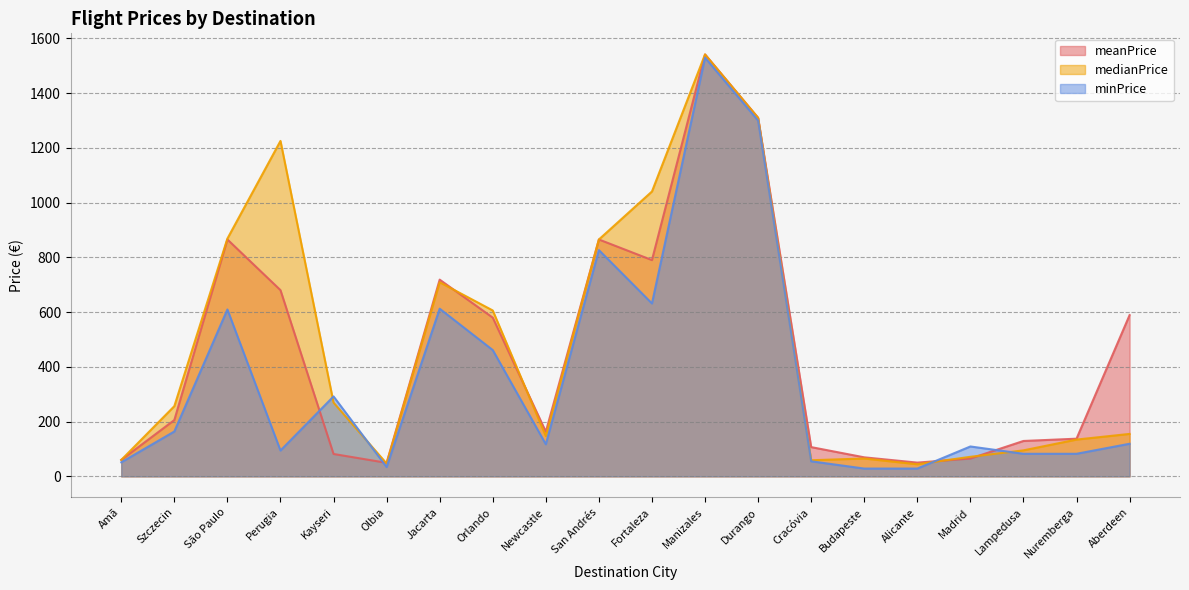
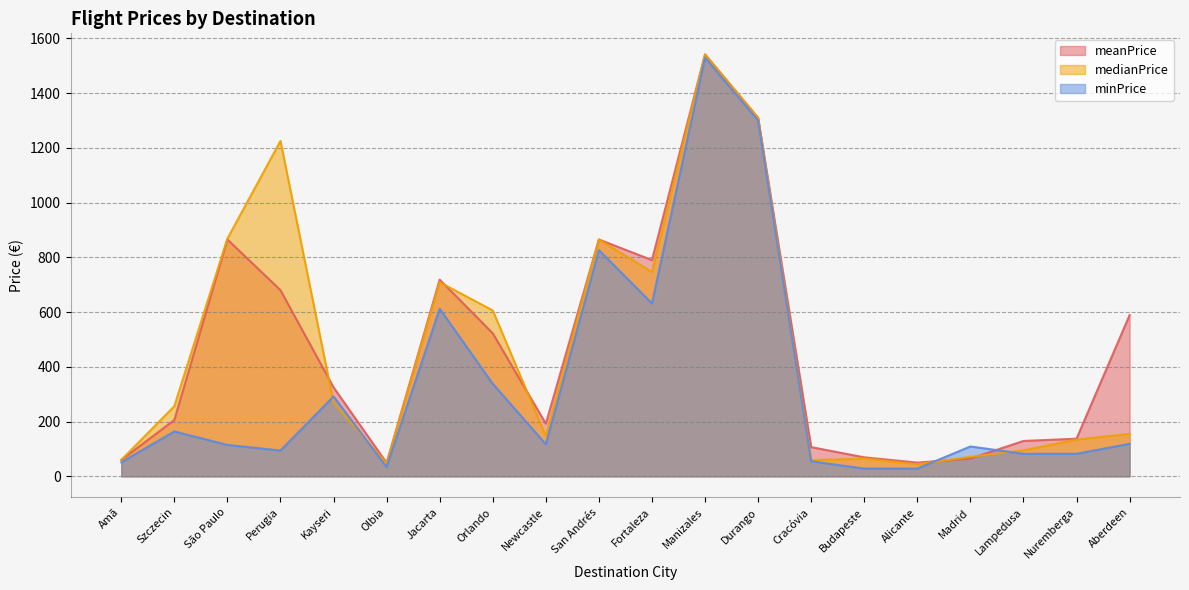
  {
    "meanPrice": {
      "Szczecin": 210,
      "Perugia": 680,
-     "Kayseri": 80,
+     "Kayseri": 330,
      "Jacarta": 720,
-     "Orlando": 580,
-     "Newcastle": 160,
+     "Orlando": 520,
+     "Newcastle": 190,
      "Fortaleza": 790,
      "Cracóvia": 110,
      "Lampedusa": 130,
      "Aberdeen": 590
    },
    "medianPrice": {
      "Szczecin": 260,
      "Perugia": 1230,
      "Kayseri": 270,
      "Jacarta": 710,
      "Orlando": 610,
      "Newcastle": 150,
-     "Fortaleza": 1040,
+     "Fortaleza": 750,
      "Lampedusa": 90,
      "Aberdeen": 150
    },
    "minPrice": {
      "Szczecin": 160,
-     "São Paulo": 610,
+     "São Paulo": 110,
      "Perugia": 90,
      "Kayseri": 290,
      "Olbia": 30,
      "Jacarta": 610,
-     "Orlando": 460,
+     "Orlando": 340,
      "Newcastle": 120,
      "San Andrés": 830,
      "Fortaleza": 630,
      "Manizales": 1530,
      "Durango": 1300,
      "Budapeste": 30,
      "Alicante": 30,
      "Madrid": 110,
      "Lampedusa": 80,
      "Nuremberga": 80,
      "Aberdeen": 120
    }
  }
